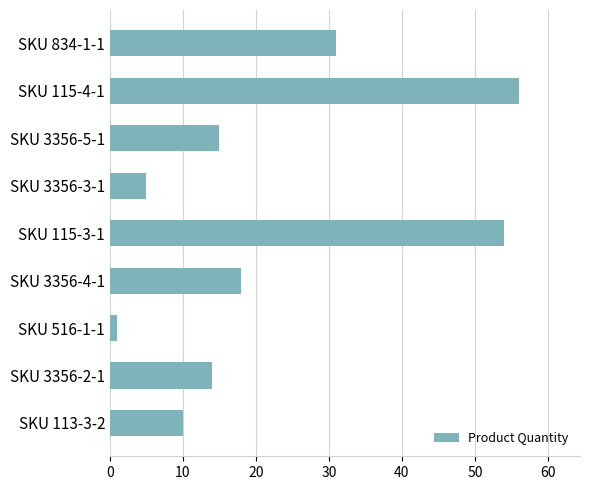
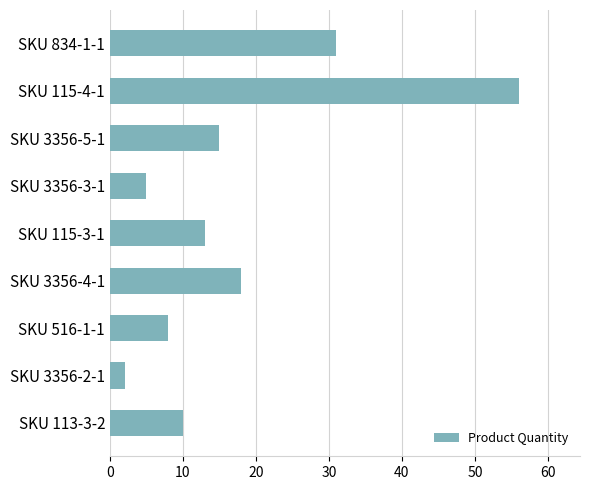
  {
    "SKU 834-1-1": 31,
    "SKU 115-4-1": 56,
    "SKU 3356-5-1": 15,
    "SKU 3356-3-1": 5,
-   "SKU 115-3-1": 54,
+   "SKU 115-3-1": 13,
    "SKU 3356-4-1": 18,
-   "SKU 516-1-1": 1,
-   "SKU 3356-2-1": 14,
+   "SKU 516-1-1": 8,
+   "SKU 3356-2-1": 2,
    "SKU 113-3-2": 10
  }
